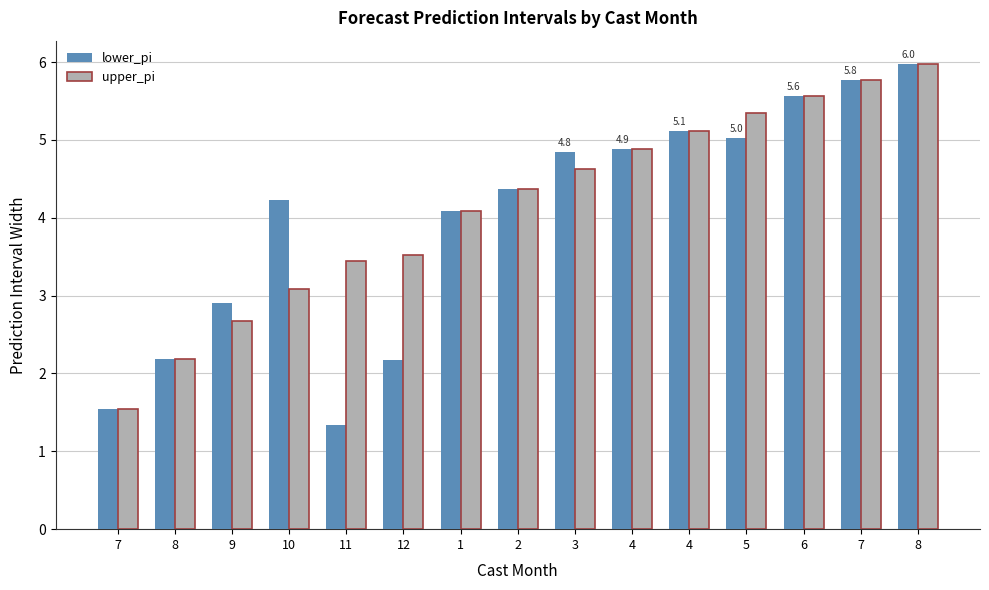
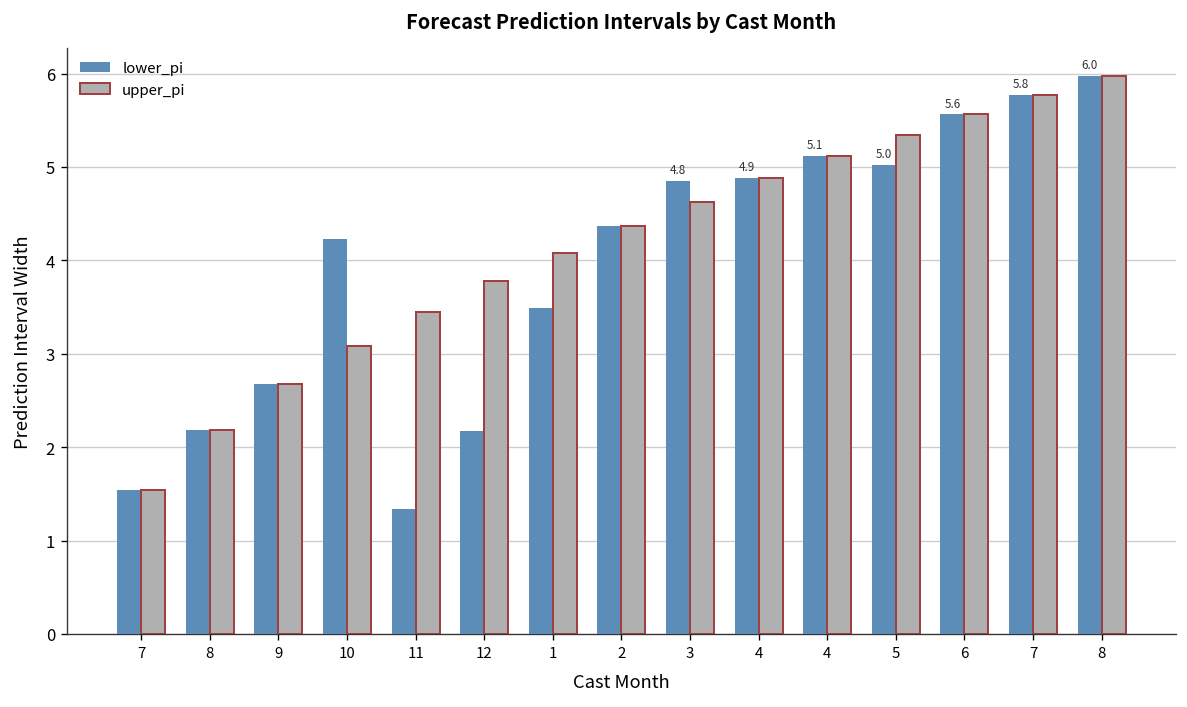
  {
    "lower_pi": {
-     "9": 2.9,
+     "9": 2.7,
      "10": 4.2,
      "11": 1.3,
      "12": 2.2,
-     "1": 4.1,
+     "1": 3.5,
      "2": 4.4
    },
    "upper_pi": {
      "9": 2.7,
      "10": 3.1,
      "11": 3.5,
-     "12": 3.5,
+     "12": 3.8,
      "1": 4.1,
      "2": 4.4,
      "3": 4.6,
      "5": 5.3
    }
  }
